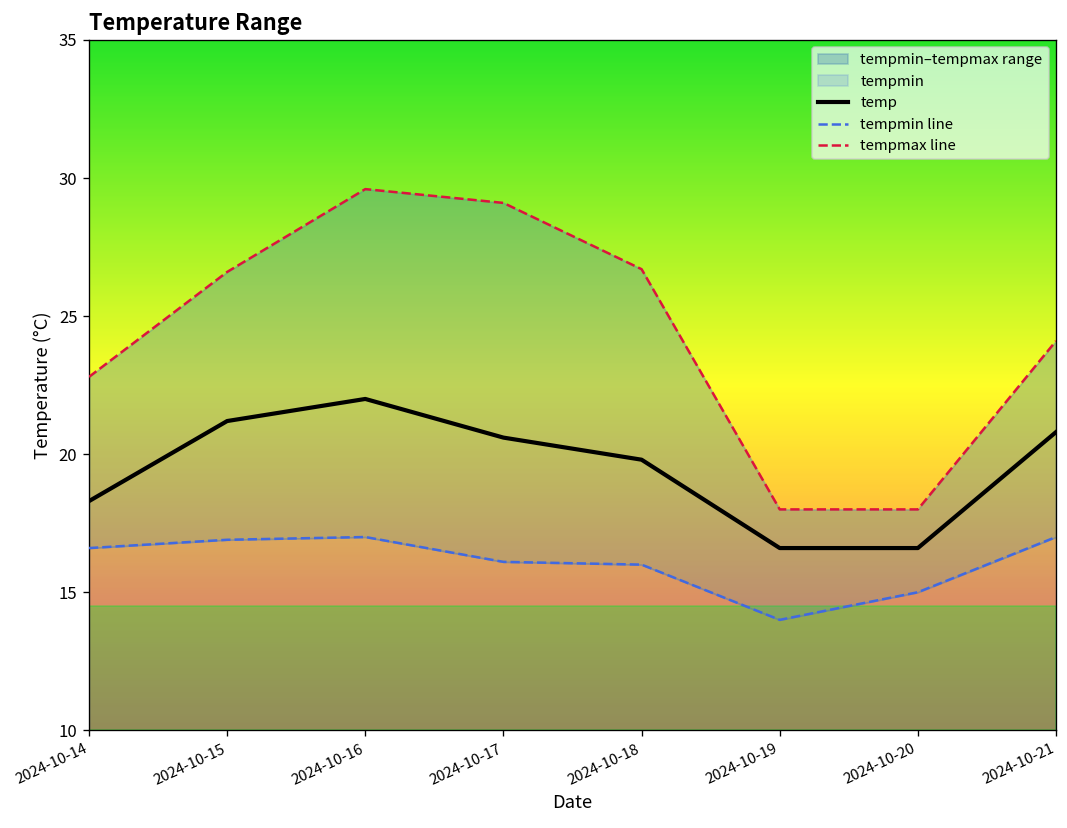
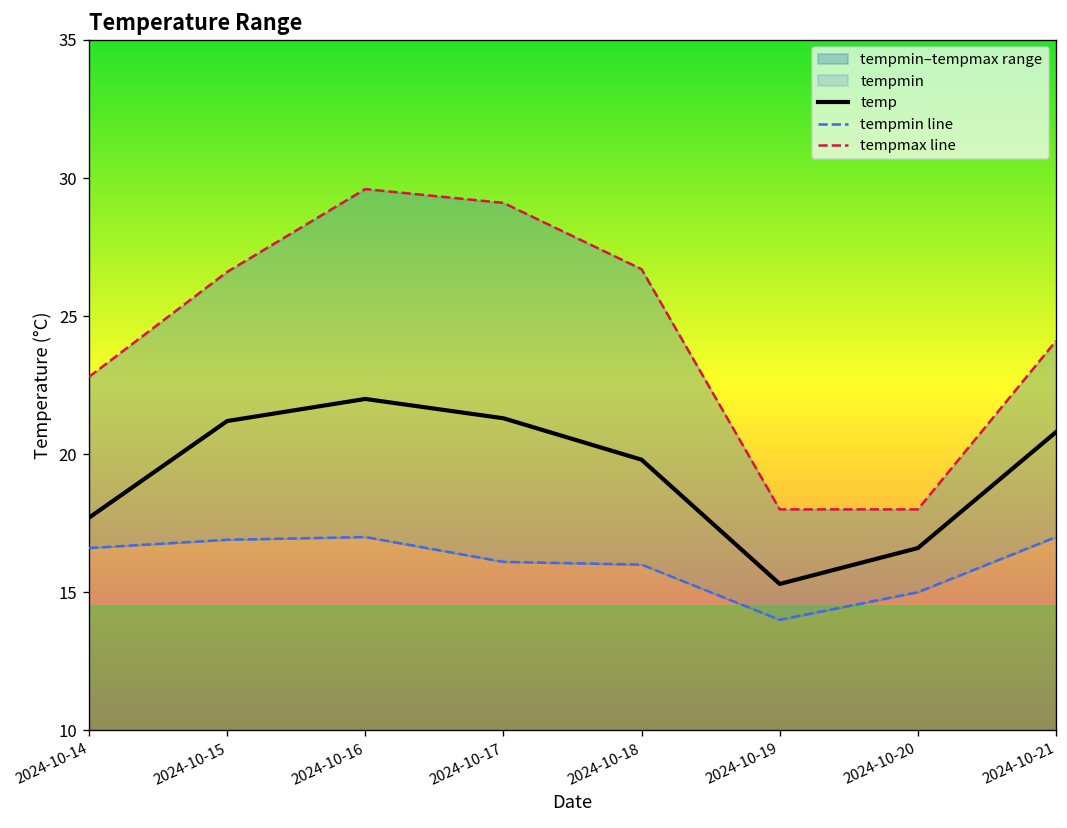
  {
    "temp": {
-     "2024-10-14": 18.3,
+     "2024-10-14": 17.7,
      "2024-10-15": 21.2,
      "2024-10-16": 22.0,
-     "2024-10-17": 20.6,
+     "2024-10-17": 21.3,
      "2024-10-18": 19.8,
-     "2024-10-19": 16.6,
+     "2024-10-19": 15.3,
      "2024-10-20": 16.6,
      "2024-10-21": 20.8
    }
  }
